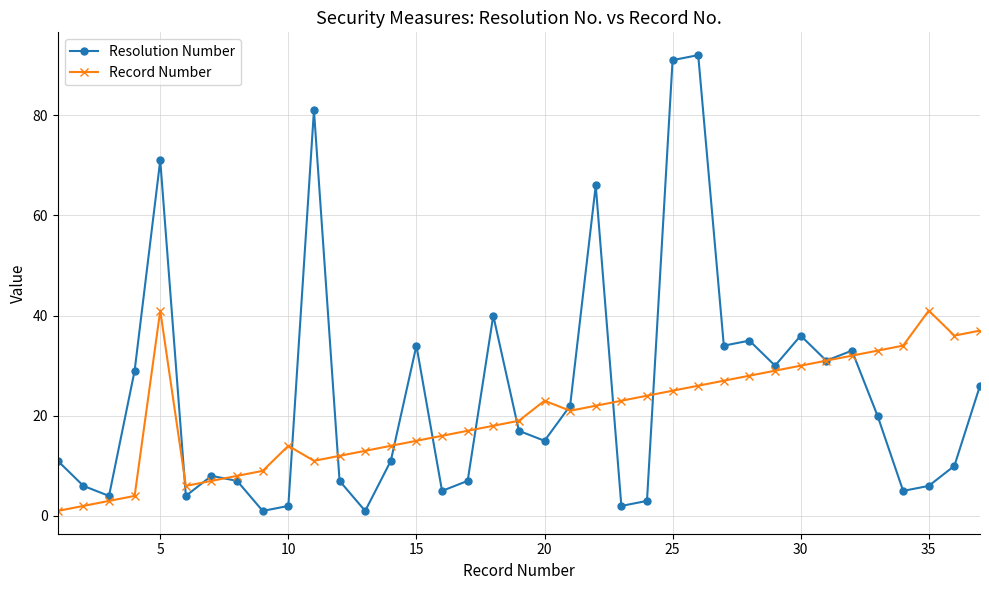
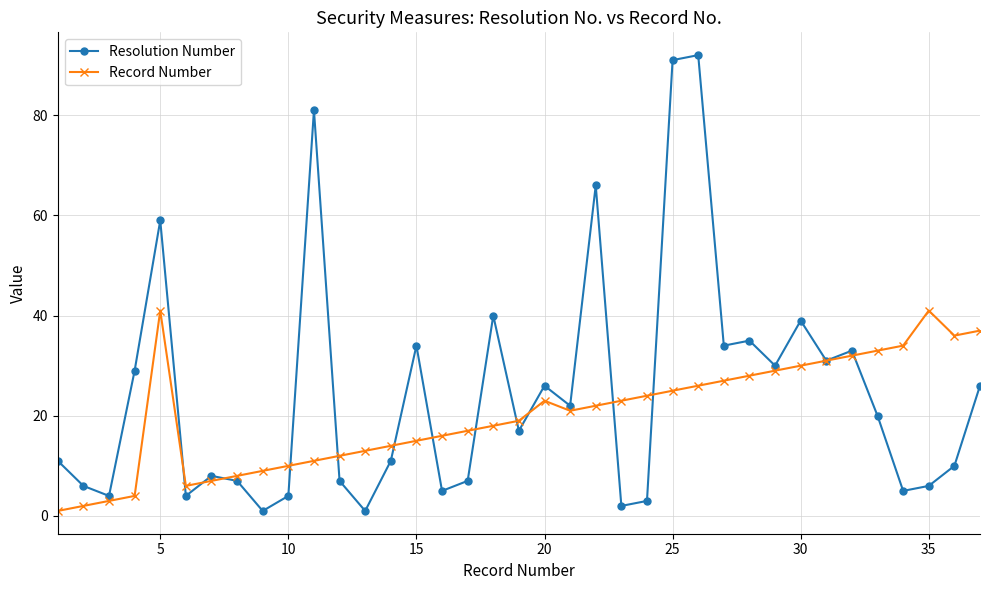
  {
    "Resolution Number": {
-     "5": 71,
-     "10": 2,
+     "5": 59,
+     "10": 4,
      "15": 34,
-     "20": 15,
+     "20": 26,
      "25": 91,
-     "30": 36,
+     "30": 39,
      "35": 6
    },
    "Record Number": {
      "5": 41,
-     "10": 14,
+     "10": 10,
      "15": 15,
      "20": 23,
      "25": 25,
      "30": 30,
      "35": 41
    }
  }
